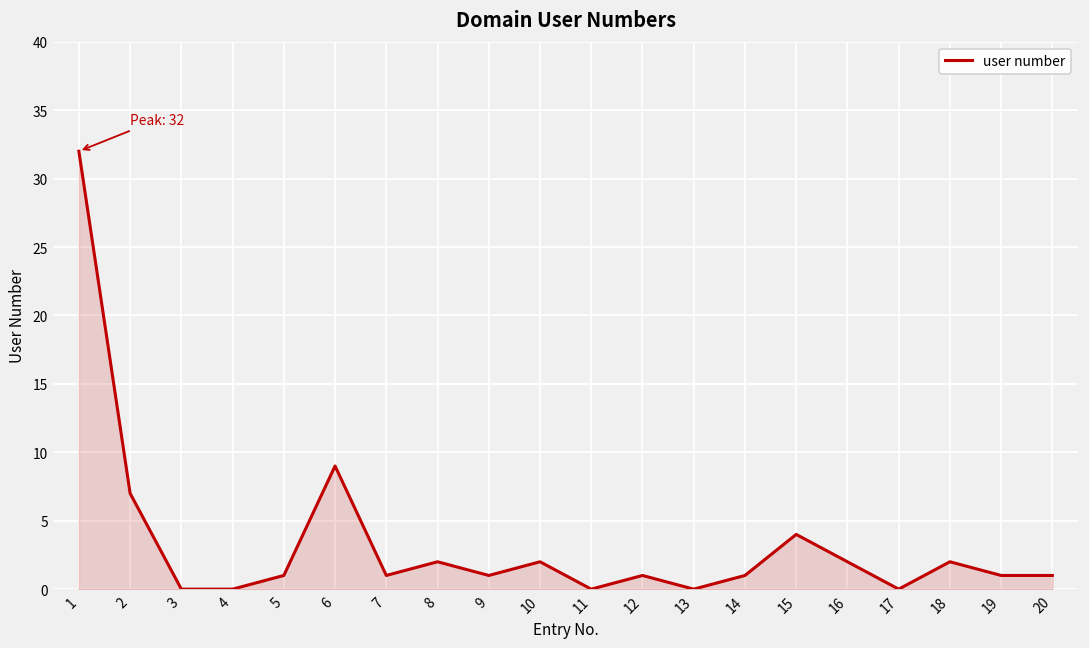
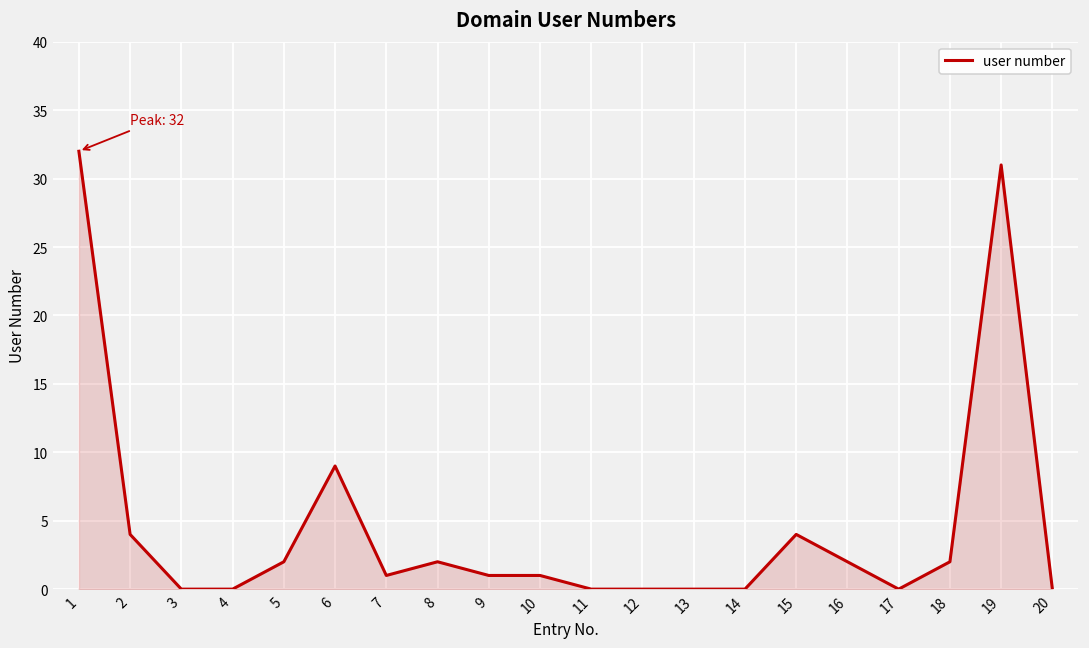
  {
-   "2": 7,
+   "2": 4,
    "3": 0,
    "4": 0,
-   "5": 1,
+   "5": 2,
    "6": 9,
    "7": 1,
    "8": 2,
    "9": 1,
-   "10": 2,
+   "10": 1,
    "11": 0,
-   "12": 1,
+   "12": 0,
    "13": 0,
-   "14": 1,
+   "14": 0,
    "15": 4,
    "16": 2,
    "17": 0,
    "18": 2,
-   "19": 1,
-   "20": 1
+   "19": 31,
+   "20": 0
  }
